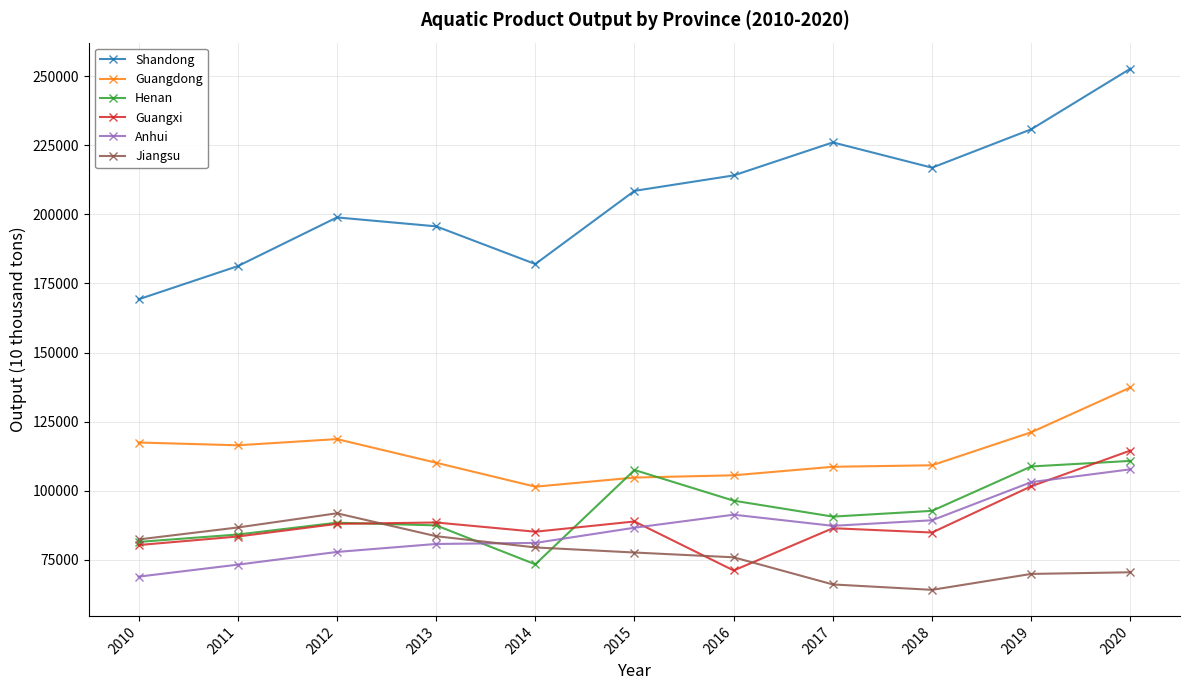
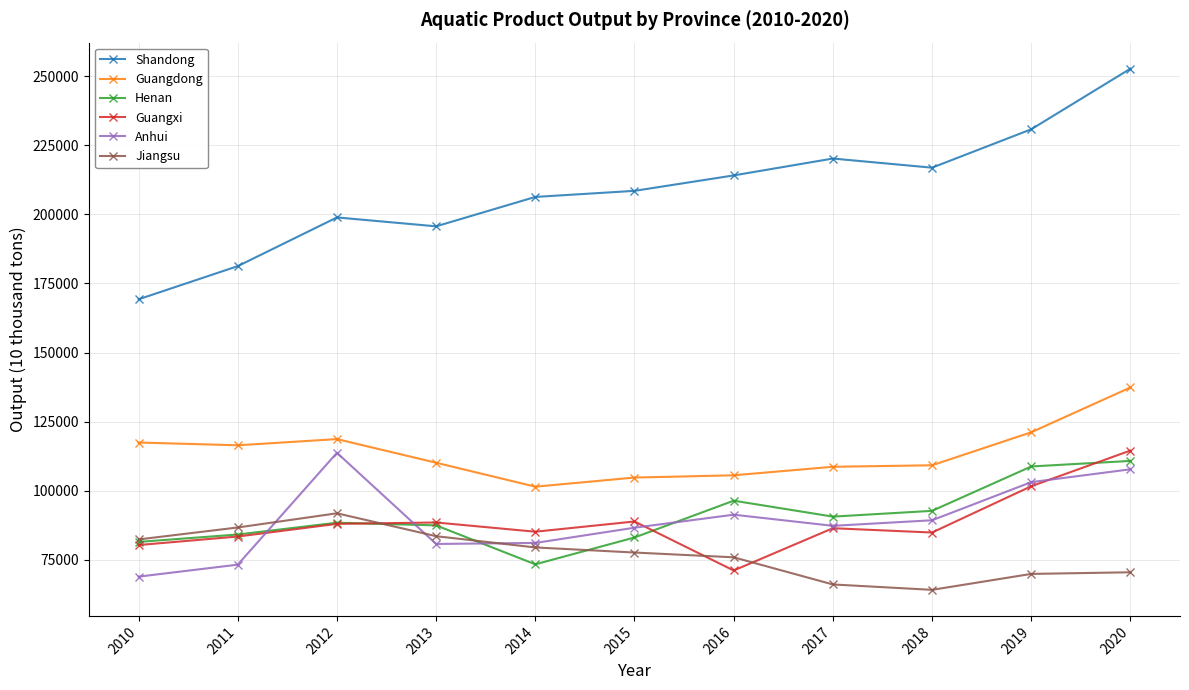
  {
    "Shandong": {
      "2010": 169000,
      "2011": 181000,
      "2012": 199000,
      "2013": 196000,
-     "2014": 182000,
+     "2014": 206000,
      "2015": 208000,
      "2016": 214000,
-     "2017": 226000,
+     "2017": 220000,
      "2018": 217000,
      "2019": 231000,
      "2020": 253000
    },
    "Guangdong": {
      "2010": 117000,
      "2011": 116000,
      "2012": 119000,
      "2013": 110000,
      "2014": 102000,
      "2015": 105000,
      "2016": 106000,
      "2017": 109000,
      "2018": 109000,
      "2019": 121000,
      "2020": 137000
    },
    "Henan": {
      "2013": 88000,
      "2014": 73000,
-     "2015": 108000,
+     "2015": 83000,
      "2016": 96000,
      "2017": 91000,
      "2018": 93000,
      "2019": 109000,
      "2020": 111000
    },
    "Guangxi": {
      "2010": 80000,
      "2013": 89000,
      "2014": 85000,
      "2015": 89000,
      "2016": 71000,
      "2018": 85000,
      "2019": 102000,
      "2020": 115000
    },
    "Anhui": {
      "2010": 69000,
      "2011": 73000,
-     "2012": 78000,
+     "2012": 114000,
      "2013": 81000,
      "2014": 81000,
      "2015": 87000,
      "2016": 91000,
      "2018": 89000,
      "2019": 103000,
      "2020": 108000
    },
    "Jiangsu": {
      "2011": 87000,
      "2012": 92000,
      "2013": 84000,
      "2014": 80000,
      "2015": 78000,
      "2016": 76000,
      "2017": 66000,
      "2018": 64000,
      "2019": 70000,
      "2020": 71000
    }
  }
